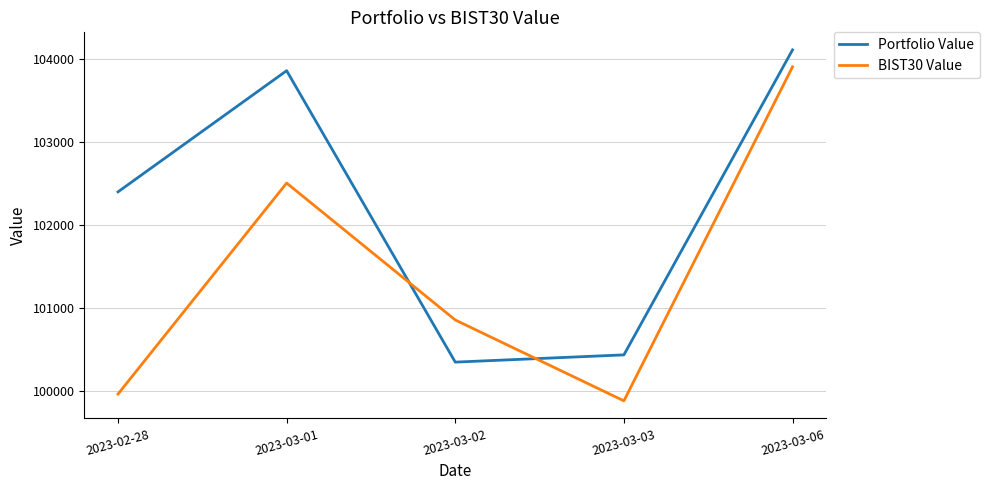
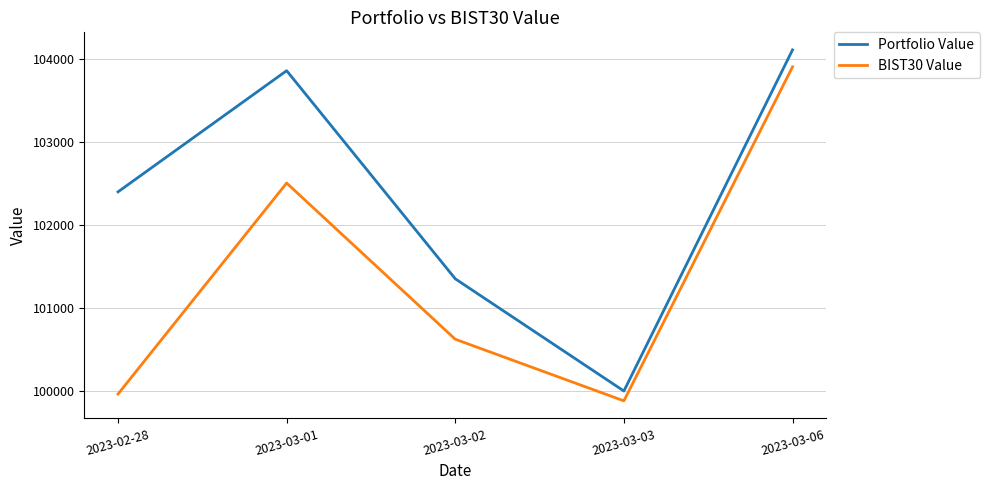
  {
    "Portfolio Value": {
      "2023-02-28": 102400,
      "2023-03-01": 103900,
-     "2023-03-02": 100300,
-     "2023-03-03": 100400,
+     "2023-03-02": 101300,
+     "2023-03-03": 100000,
      "2023-03-06": 104100
    },
    "BIST30 Value": {
      "2023-02-28": 100000,
      "2023-03-01": 102500,
-     "2023-03-02": 100900,
+     "2023-03-02": 100600,
      "2023-03-03": 99900,
      "2023-03-06": 103900
    }
  }
